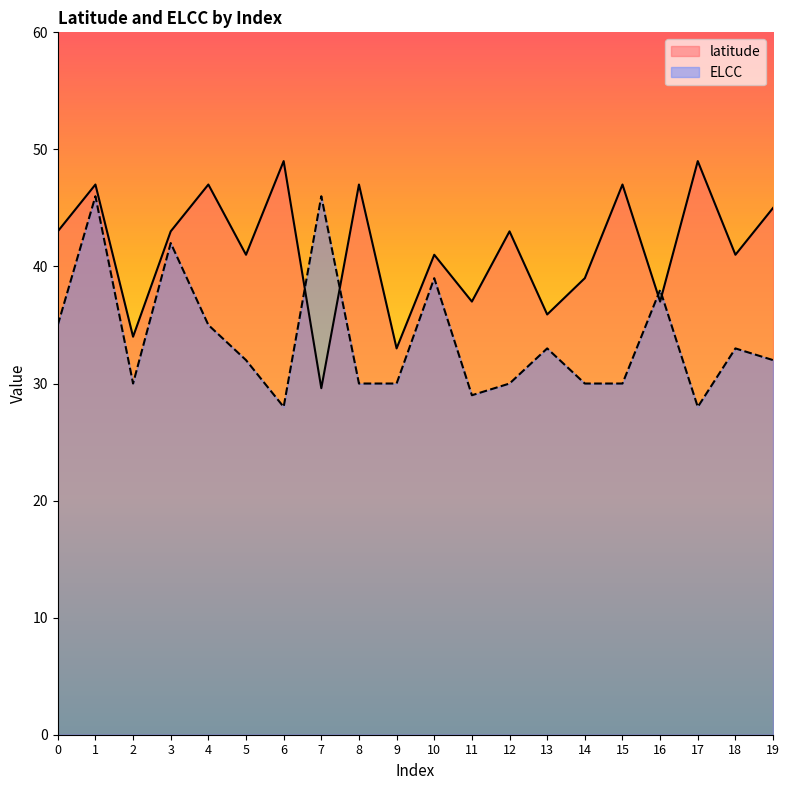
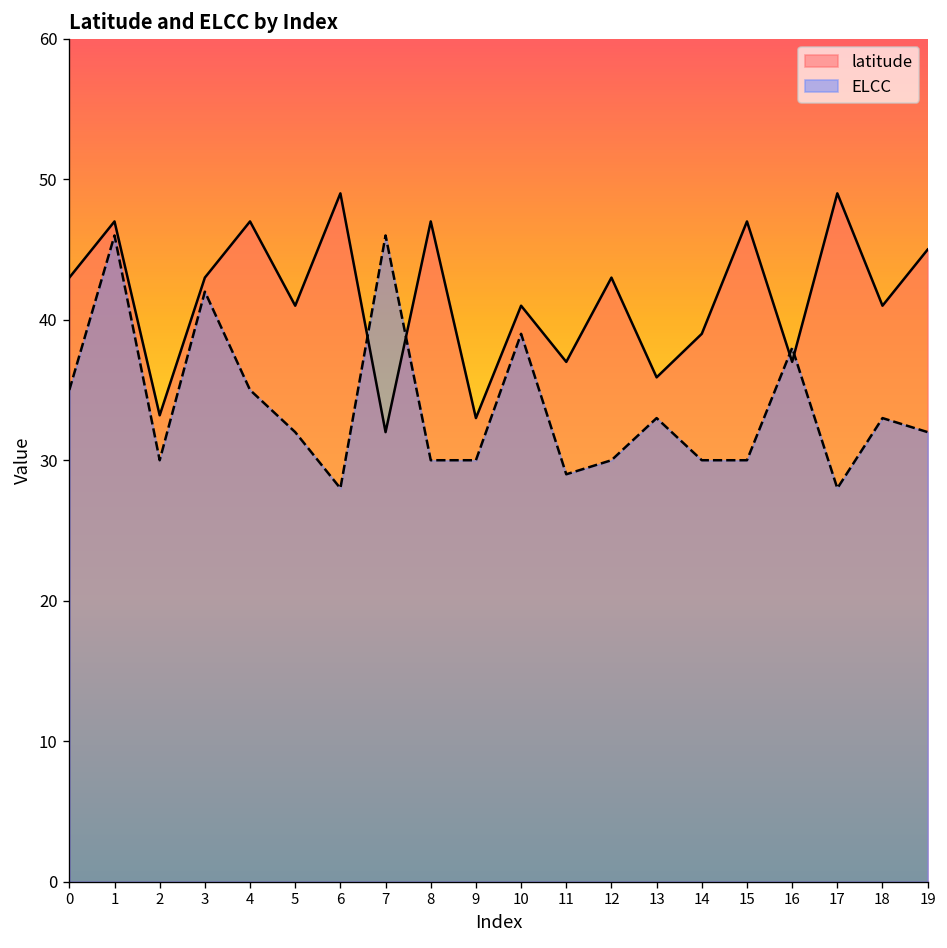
  {
    "latitude": {
      "0": 43.0,
      "1": 47.0,
-     "2": 34.0,
+     "2": 33.2,
      "3": 43.0,
      "4": 47.0,
      "5": 41.0,
      "6": 49.0,
-     "7": 29.6,
+     "7": 32.0,
      "8": 47.0,
      "9": 33.0,
      "10": 41.0,
      "11": 37.0,
      "12": 43.0,
      "13": 35.9,
      "14": 39.0,
      "15": 47.0,
      "16": 37.0,
      "17": 49.0,
      "18": 41.0,
      "19": 45.0
    },
    "ELCC": {
      "0": 35.0,
      "1": 46.0,
      "2": 30.0,
      "3": 42.0,
      "4": 35.0,
      "5": 32.0,
      "6": 28.0,
      "7": 46.0,
      "8": 30.0,
      "9": 30.0,
      "10": 39.0,
      "11": 29.0,
      "12": 30.0,
      "13": 33.0,
      "14": 30.0,
      "15": 30.0,
      "16": 38.0,
      "17": 28.0,
      "18": 33.0,
      "19": 32.0
    }
  }
